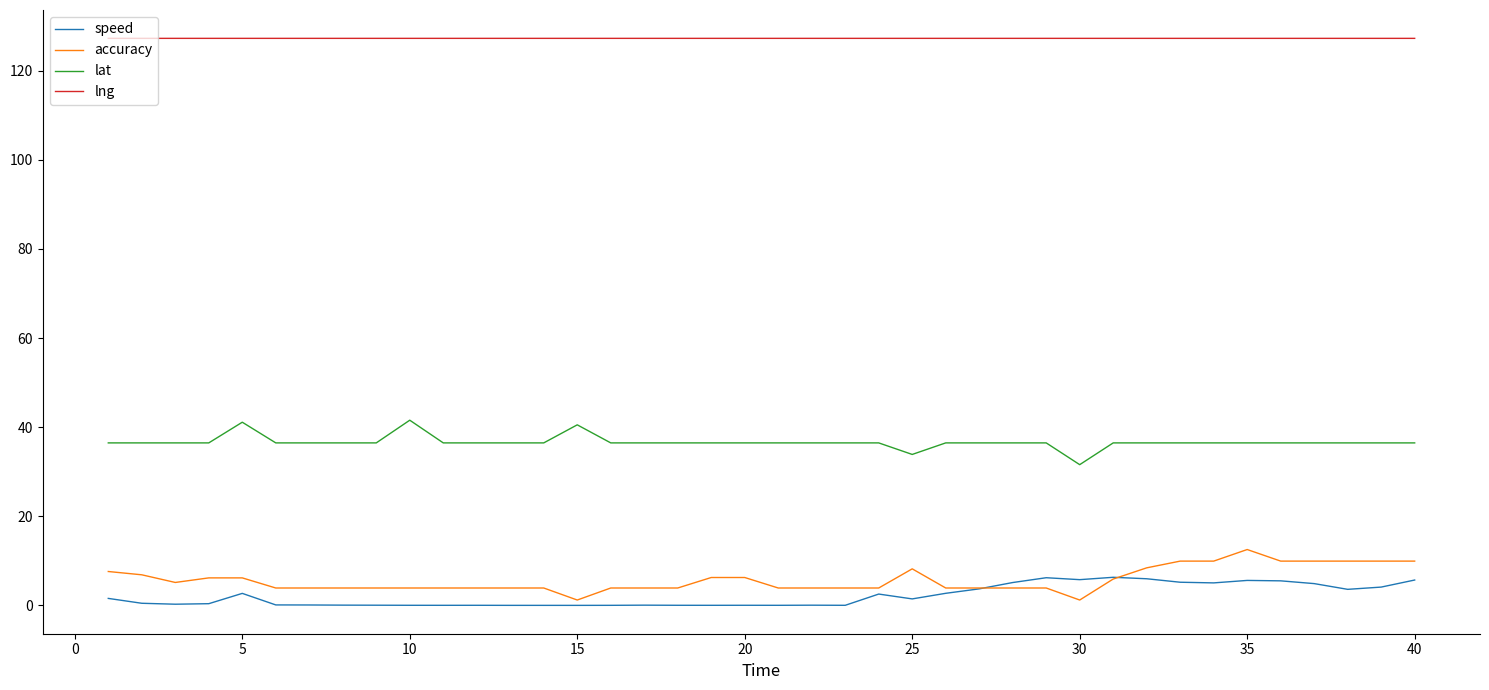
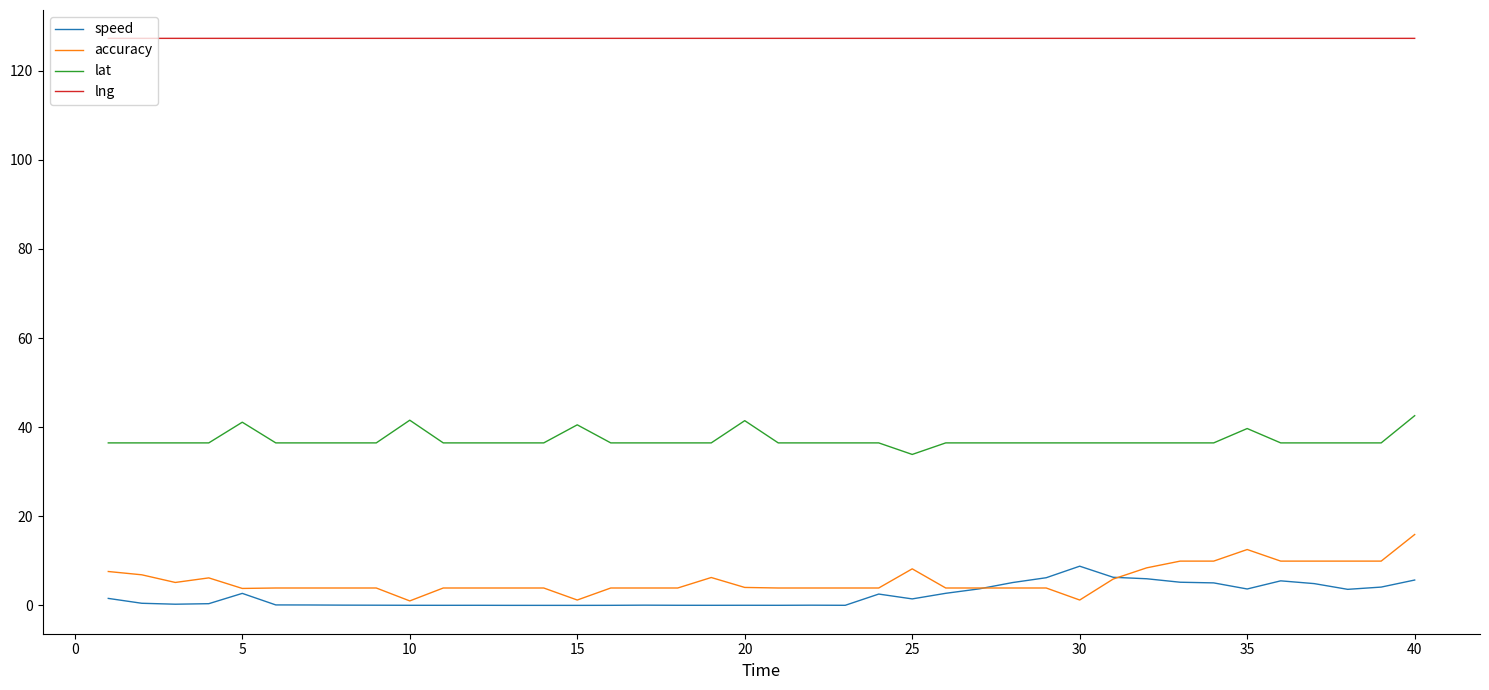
  {
    "speed": {
      "5": 3,
      "10": 0,
      "15": 0,
      "20": 0,
      "25": 1,
-     "30": 6,
-     "35": 6,
+     "30": 9,
+     "35": 4,
      "40": 6
    },
    "accuracy": {
-     "5": 6,
-     "10": 4,
+     "5": 4,
+     "10": 1,
      "15": 1,
-     "20": 6,
+     "20": 4,
      "25": 8,
      "30": 1,
      "35": 13,
-     "40": 10
+     "40": 16
    },
    "lat": {
      "5": 41,
      "10": 42,
      "15": 41,
-     "20": 36,
+     "20": 41,
      "25": 34,
-     "30": 32,
-     "35": 36,
-     "40": 36
+     "30": 36,
+     "35": 40,
+     "40": 43
    },
    "lng": {
      "5": 127,
      "10": 127,
      "15": 127,
      "20": 127,
      "25": 127,
      "30": 127,
      "35": 127,
      "40": 127
    }
  }
